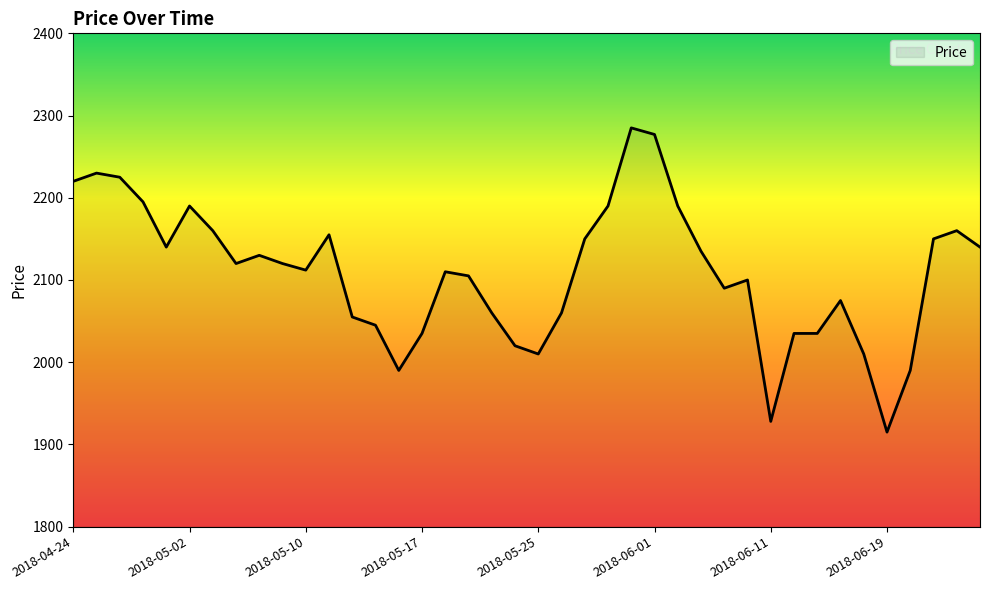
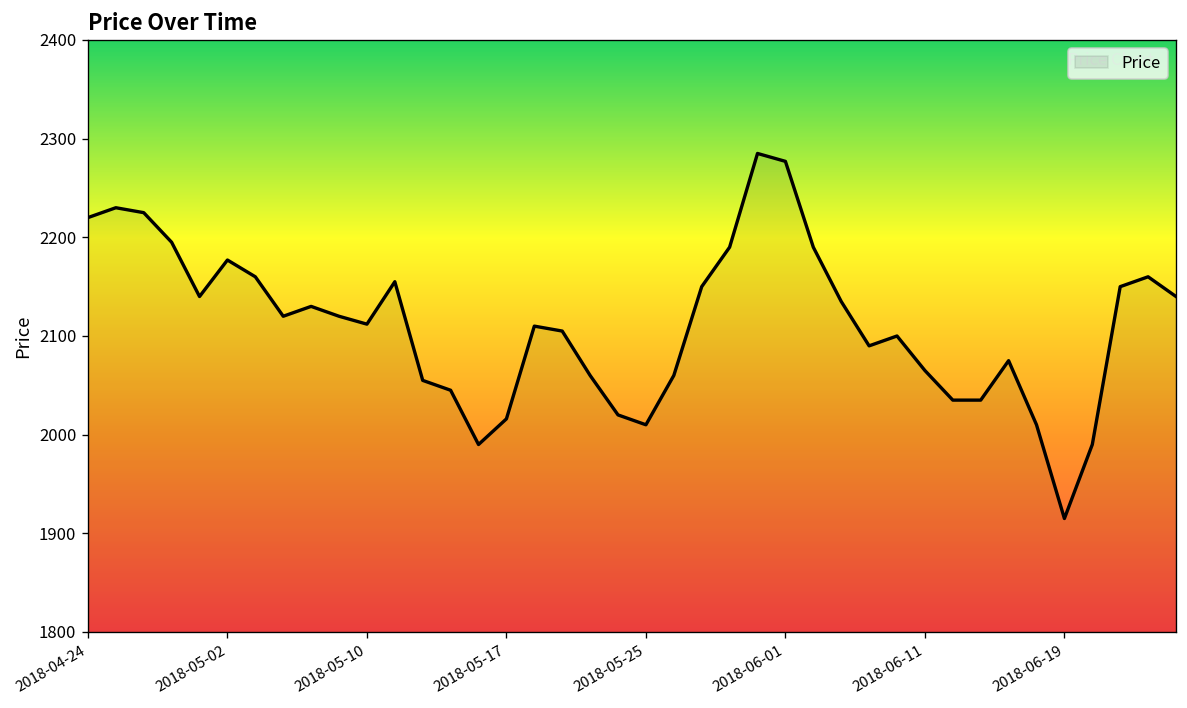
  {
    "2018-04-24": 2220,
-   "2018-05-02": 2190,
+   "2018-05-02": 2180,
    "2018-05-10": 2110,
-   "2018-05-17": 2040,
+   "2018-05-17": 2020,
    "2018-05-25": 2010,
    "2018-06-01": 2280,
-   "2018-06-11": 1930,
+   "2018-06-11": 2070,
    "2018-06-19": 1920
  }
